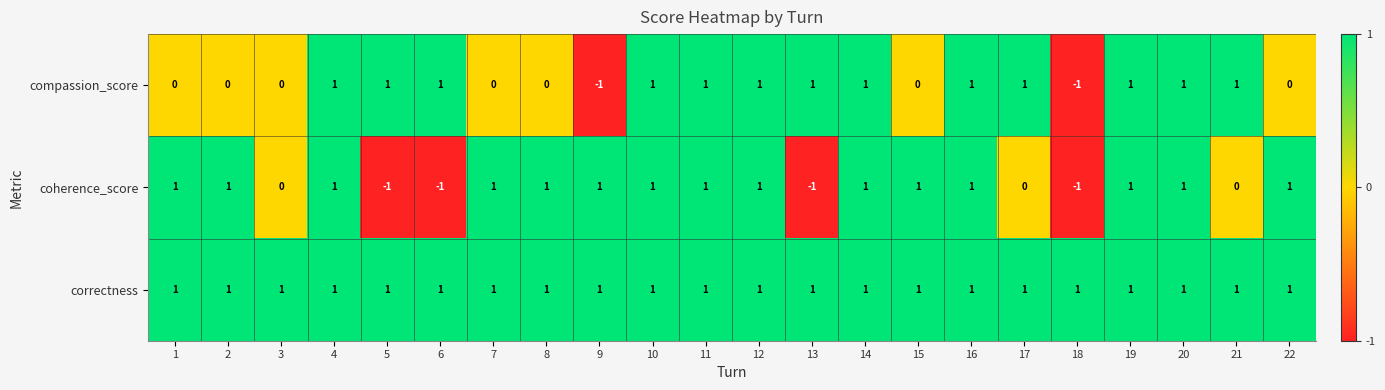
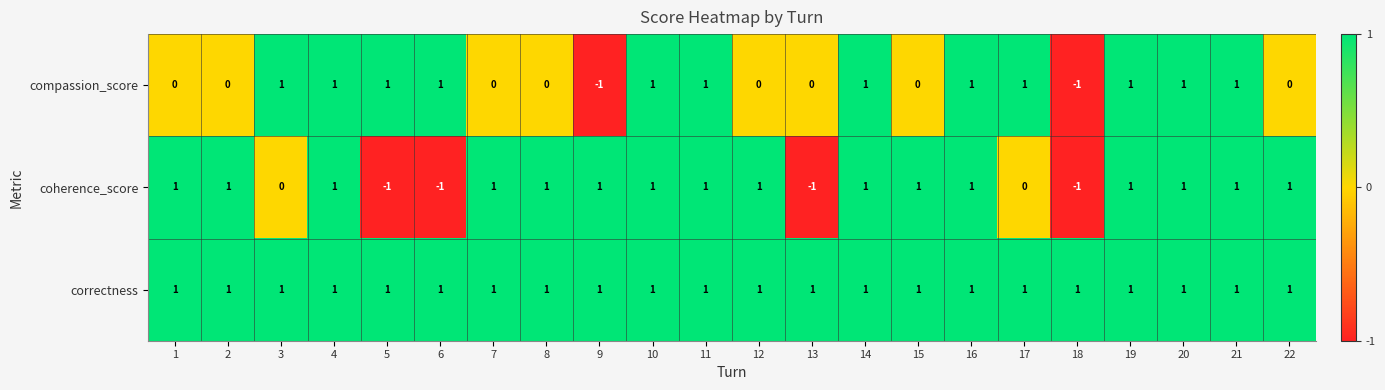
  {
    "compassion_score": {
      "1": 0,
      "2": 0,
-     "3": 0,
+     "3": 1,
      "4": 1,
      "5": 1,
      "6": 1,
      "7": 0,
      "8": 0,
      "9": -1,
      "10": 1,
      "11": 1,
-     "12": 1,
-     "13": 1,
+     "12": 0,
+     "13": 0,
      "14": 1,
      "15": 0,
      "16": 1,
      "17": 1,
      "18": -1,
      "19": 1,
      "20": 1,
      "21": 1,
      "22": 0
    },
    "coherence_score": {
      "1": 1,
      "2": 1,
      "3": 0,
      "4": 1,
      "5": -1,
      "6": -1,
      "7": 1,
      "8": 1,
      "9": 1,
      "10": 1,
      "11": 1,
      "12": 1,
      "13": -1,
      "14": 1,
      "15": 1,
      "16": 1,
      "17": 0,
      "18": -1,
      "19": 1,
      "20": 1,
-     "21": 0,
+     "21": 1,
      "22": 1
    },
    "correctness": {
      "1": 1,
      "2": 1,
      "3": 1,
      "4": 1,
      "5": 1,
      "6": 1,
      "7": 1,
      "8": 1,
      "9": 1,
      "10": 1,
      "11": 1,
      "12": 1,
      "13": 1,
      "14": 1,
      "15": 1,
      "16": 1,
      "17": 1,
      "18": 1,
      "19": 1,
      "20": 1,
      "21": 1,
      "22": 1
    }
  }
